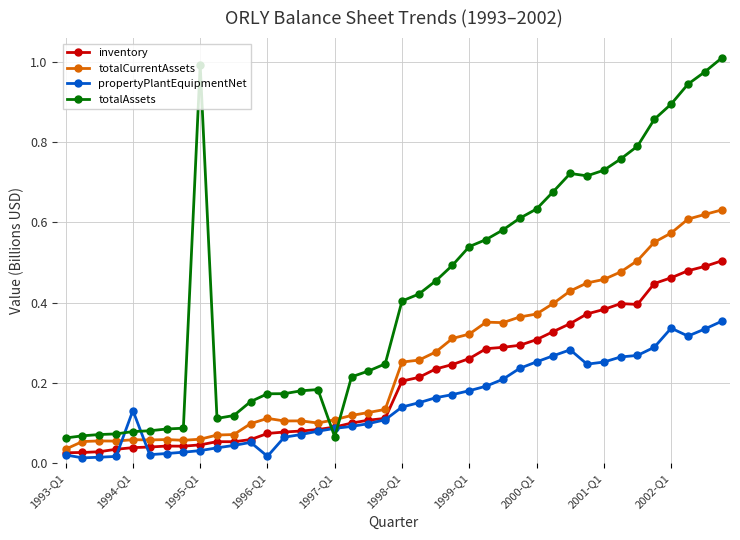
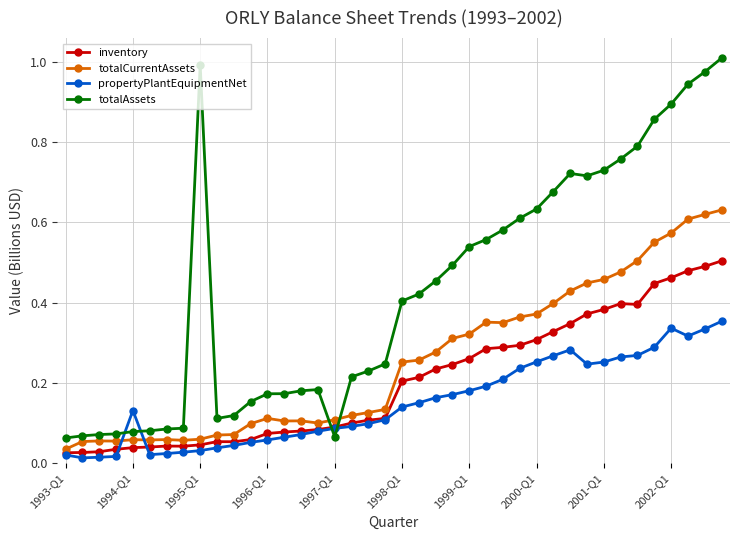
  {
    "inventory": {
      "1994-Q1": 0.04,
      "1995-Q1": 0.05,
      "1996-Q1": 0.07,
      "1998-Q1": 0.20,
      "1999-Q1": 0.26,
      "2000-Q1": 0.31,
      "2001-Q1": 0.38,
      "2002-Q1": 0.46
    },
    "totalCurrentAssets": {
      "1993-Q1": 0.04,
      "1994-Q1": 0.06,
      "1995-Q1": 0.06,
      "1996-Q1": 0.11,
      "1997-Q1": 0.11,
      "1998-Q1": 0.25,
      "1999-Q1": 0.32,
      "2000-Q1": 0.37,
      "2001-Q1": 0.46,
      "2002-Q1": 0.57
    },
    "propertyPlantEquipmentNet": {
      "1994-Q1": 0.13,
      "1995-Q1": 0.03,
-     "1996-Q1": 0.02,
+     "1996-Q1": 0.06,
      "1998-Q1": 0.14,
      "1999-Q1": 0.18,
      "2000-Q1": 0.25,
      "2001-Q1": 0.25,
      "2002-Q1": 0.34
    },
    "totalAssets": {
      "1993-Q1": 0.06,
      "1994-Q1": 0.08,
      "1996-Q1": 0.17,
      "1997-Q1": 0.07,
      "1998-Q1": 0.40,
      "1999-Q1": 0.54,
      "2000-Q1": 0.63,
      "2001-Q1": 0.73,
      "2002-Q1": 0.89
    }
  }
